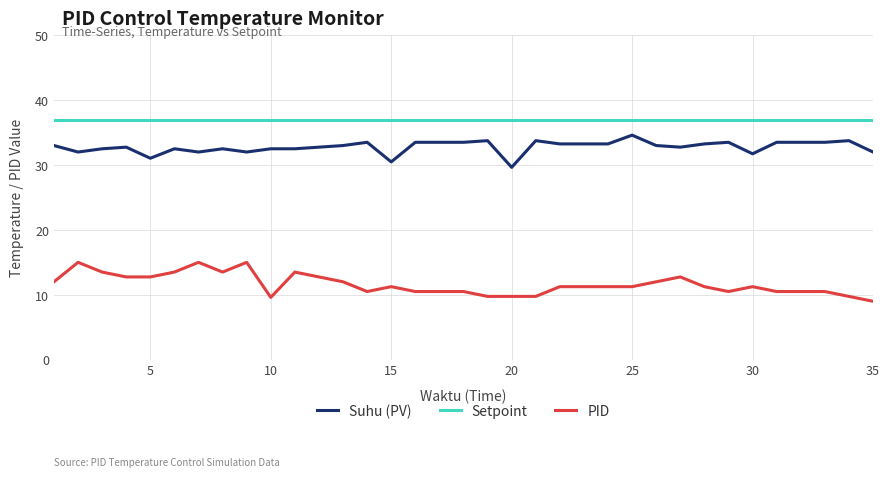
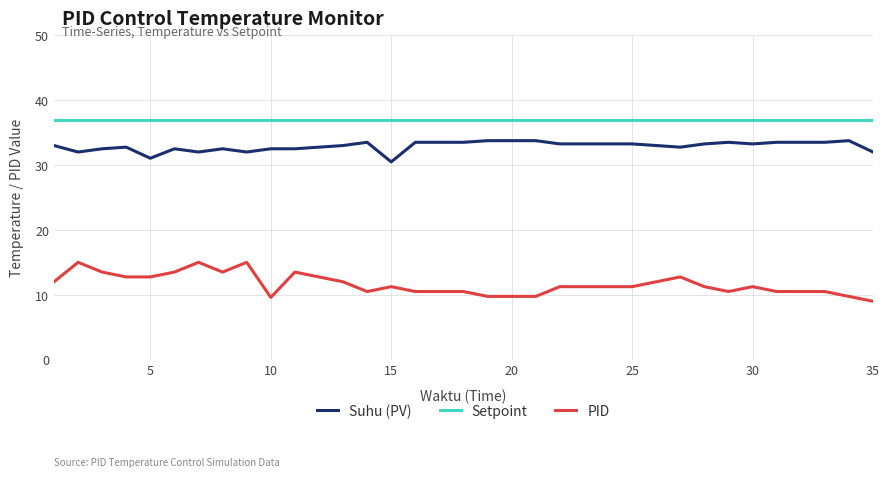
  {
    "Suhu (PV)": {
      "5": 31,
      "10": 33,
      "15": 30,
-     "20": 30,
-     "25": 35,
-     "30": 32,
+     "20": 34,
+     "25": 33,
+     "30": 33,
      "35": 32
    },
    "Setpoint": {
      "5": 37,
      "10": 37,
      "15": 37,
      "20": 37,
      "25": 37,
      "30": 37,
      "35": 37
    },
    "PID": {
      "5": 13,
      "10": 10,
      "15": 11,
      "20": 10,
      "25": 11,
      "30": 11,
      "35": 9
    }
  }
